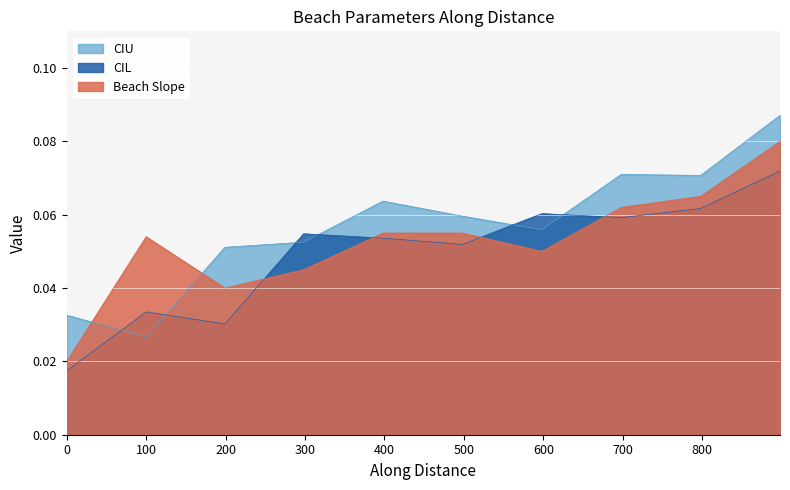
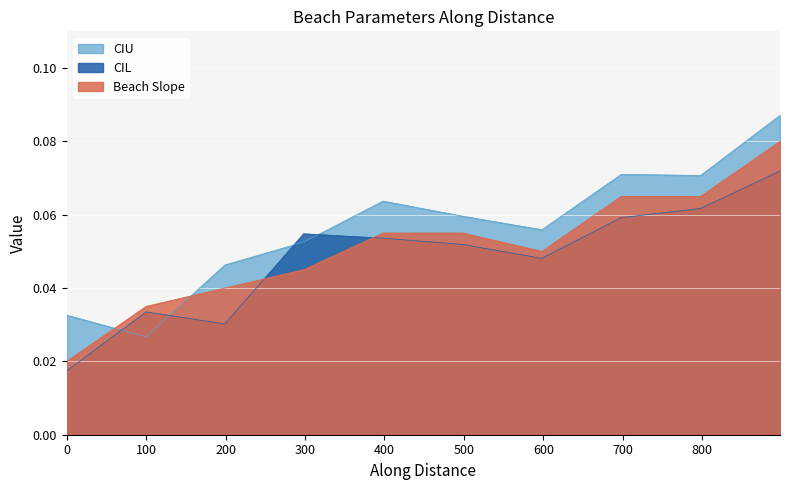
  {
    "CIU": {
      "0": 0.033,
      "100": 0.027,
-     "200": 0.051,
+     "200": 0.046,
      "300": 0.053,
      "400": 0.064,
      "500": 0.060,
      "600": 0.056,
      "700": 0.071
    },
    "CIL": {
      "0": 0.017,
      "100": 0.034,
      "200": 0.030,
      "300": 0.055,
      "400": 0.054,
      "500": 0.052,
-     "600": 0.060,
+     "600": 0.048,
      "700": 0.059
    },
    "Beach Slope": {
      "0": 0.020,
-     "100": 0.054,
+     "100": 0.035,
      "200": 0.040,
      "300": 0.045,
      "400": 0.055,
      "500": 0.055,
      "600": 0.050,
-     "700": 0.062
+     "700": 0.065
    }
  }
